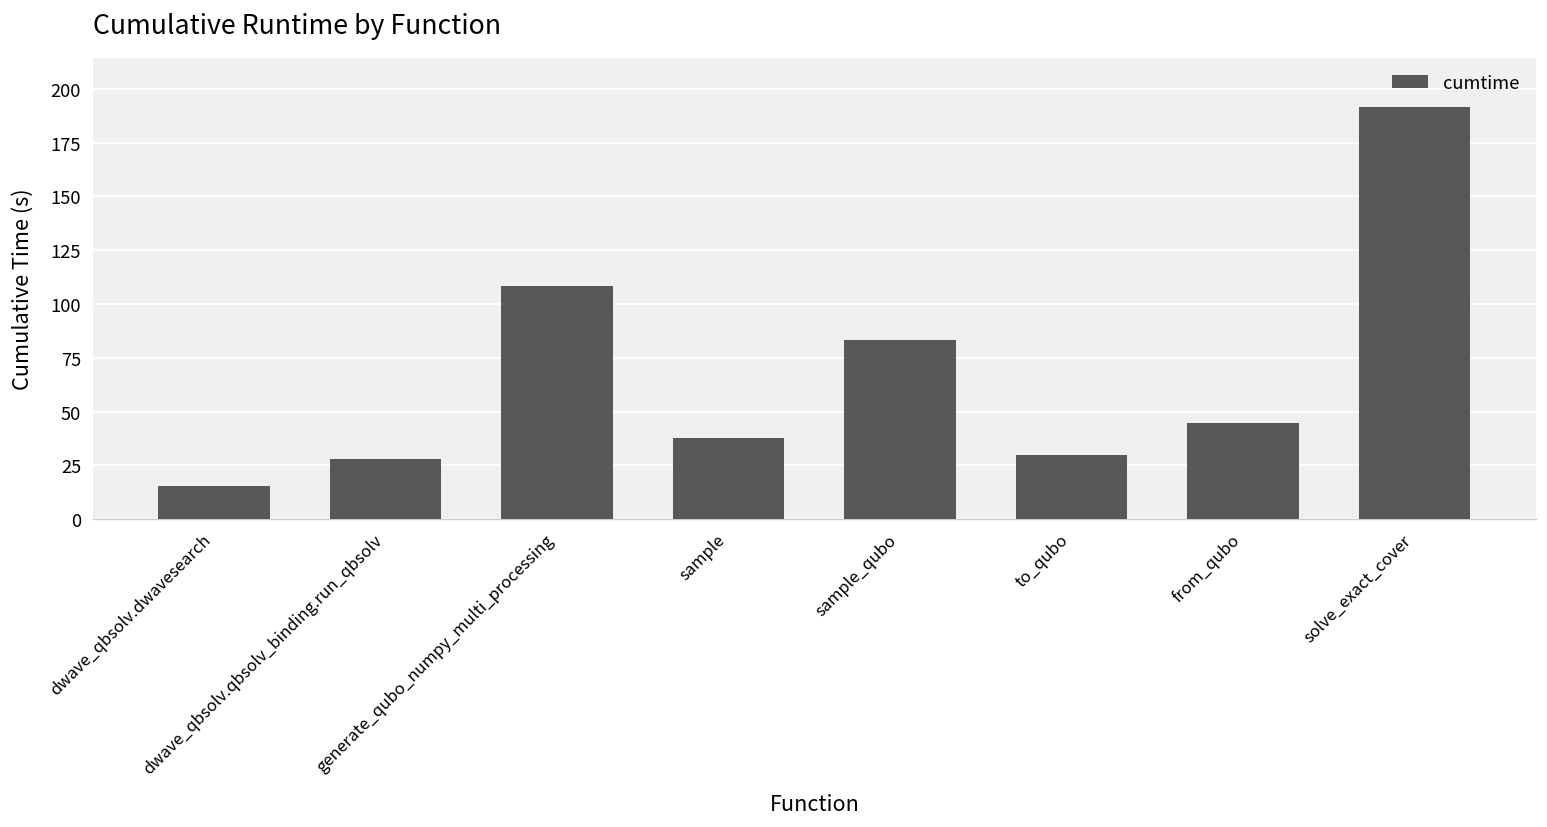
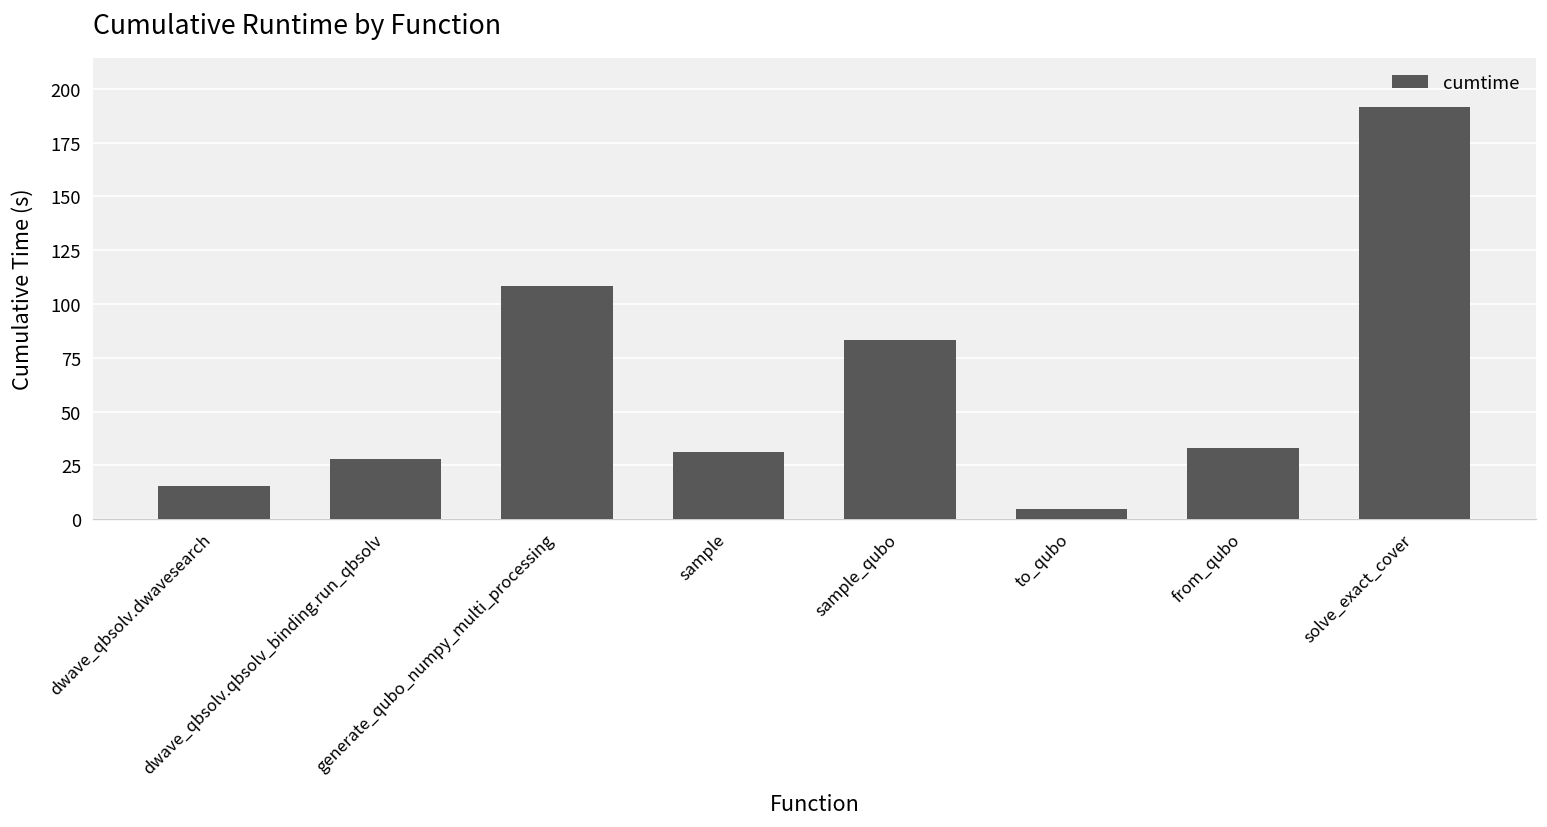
  {
    "dwave_qbsolv.dwavesearch": 15,
    "dwave_qbsolv.qbsolv_binding.run_qbsolv": 28,
    "generate_qubo_numpy_multi_processing": 108,
-   "sample": 38,
+   "sample": 31,
    "sample_qubo": 83,
-   "to_qubo": 30,
-   "from_qubo": 45,
+   "to_qubo": 5,
+   "from_qubo": 33,
    "solve_exact_cover": 192
  }
